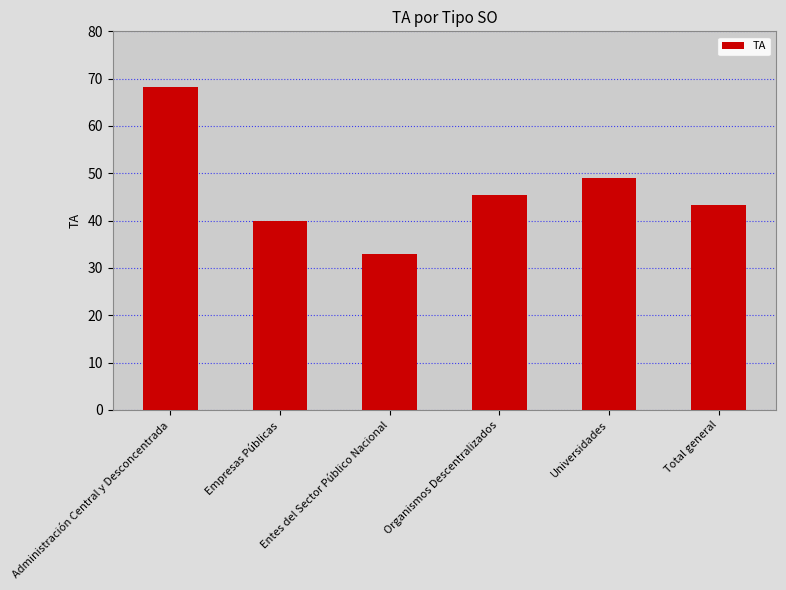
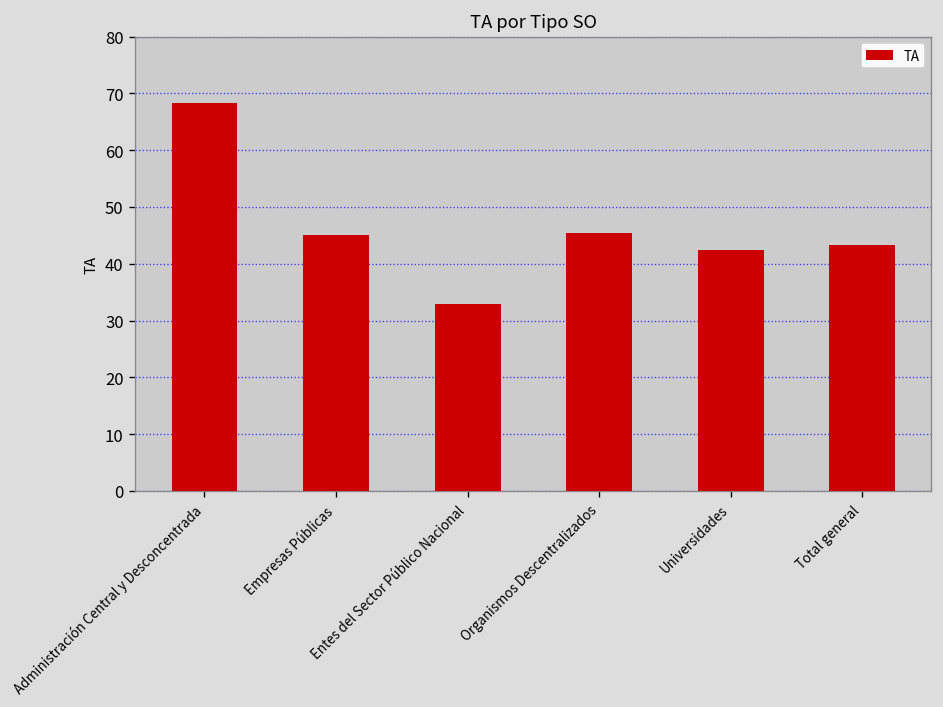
  {
    "Administración Central y Desconcentrada": 68,
-   "Empresas Públicas": 40,
+   "Empresas Públicas": 45,
    "Entes del Sector Público Nacional": 33,
    "Organismos Descentralizados": 45,
-   "Universidades": 49,
+   "Universidades": 42,
    "Total general": 43
  }
